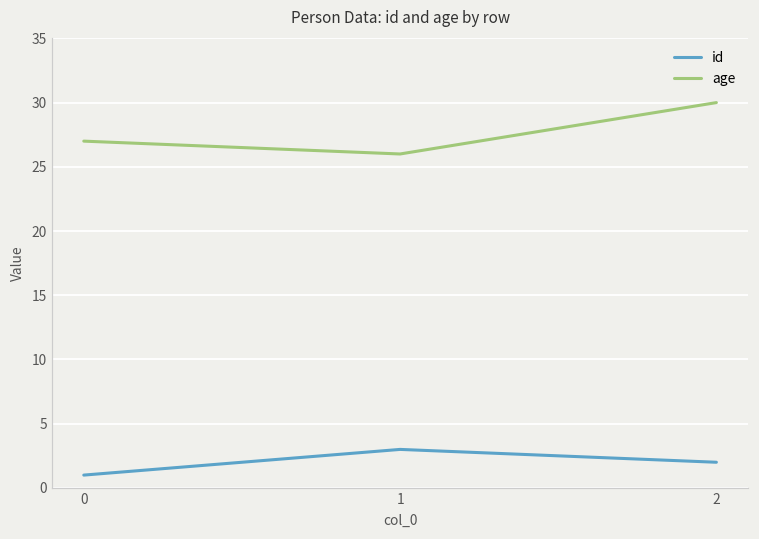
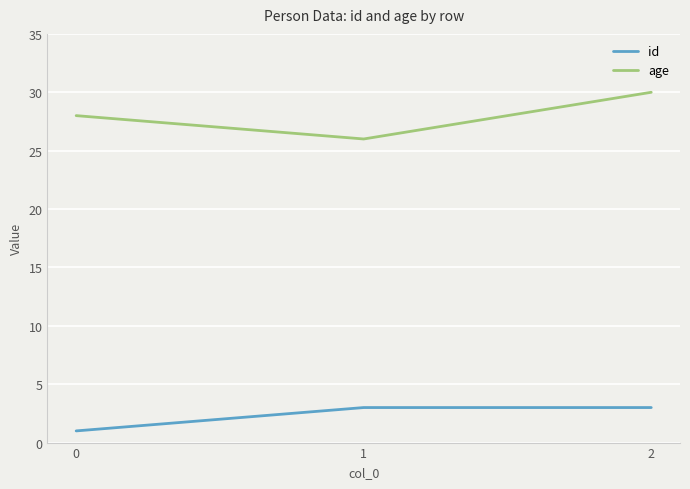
  {
    "id": {
      "0": 1,
      "1": 3,
-     "2": 2
+     "2": 3
    },
    "age": {
-     "0": 27,
+     "0": 28,
      "1": 26,
      "2": 30
    }
  }
